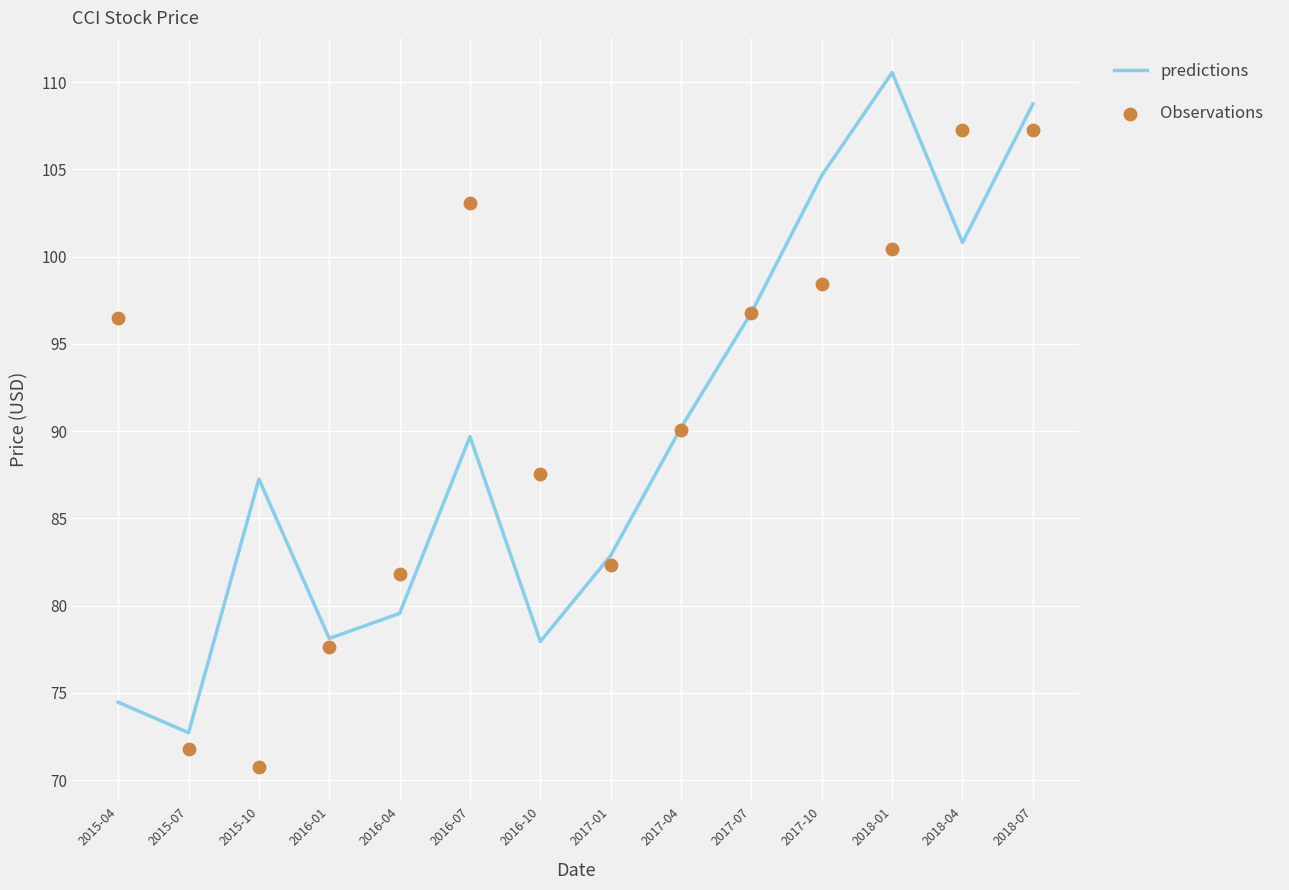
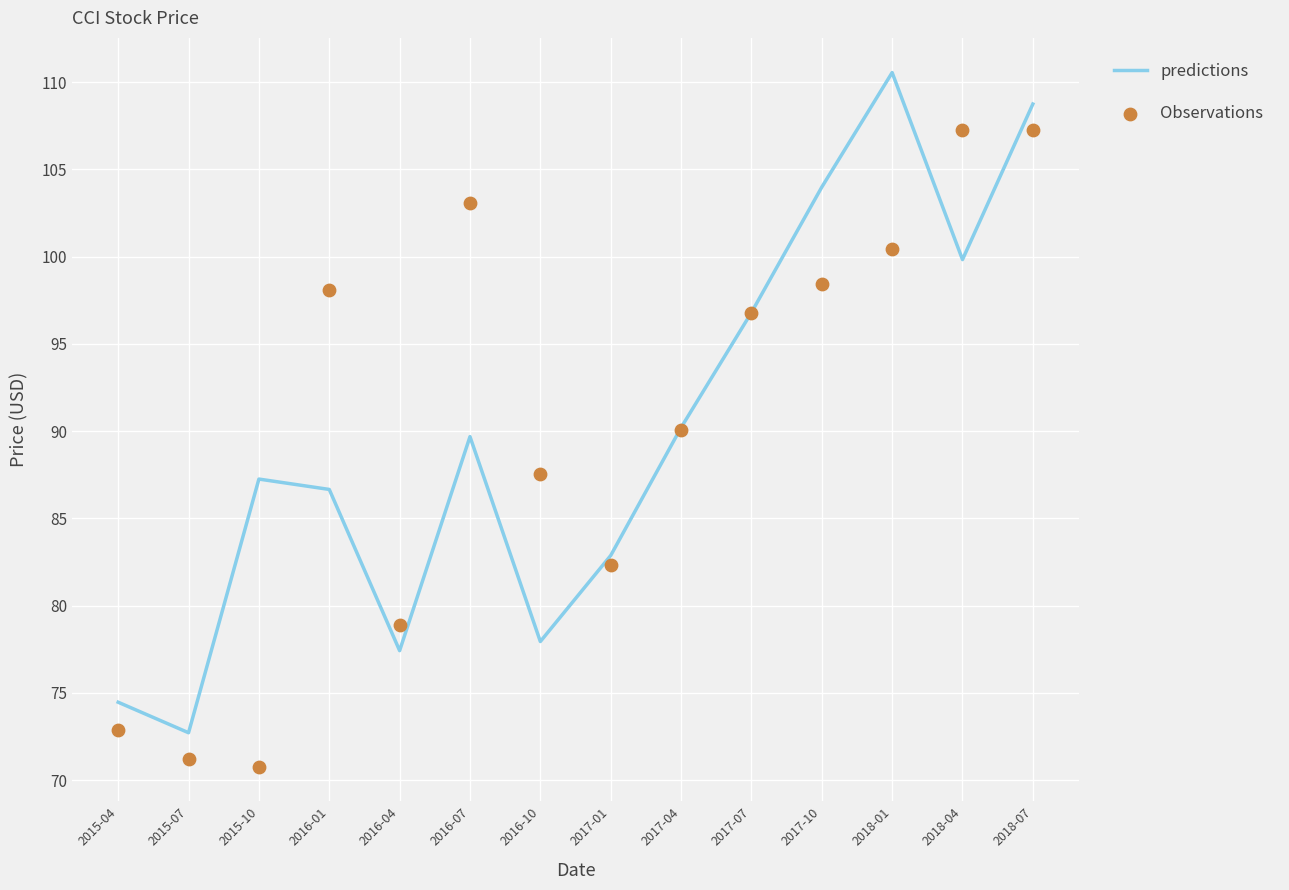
  {
    "Observations": {
-     "2015-04": 96.5,
-     "2015-07": 71.8,
-     "2016-01": 77.6,
-     "2016-04": 81.8
+     "2015-04": 72.9,
+     "2015-07": 71.2,
+     "2016-01": 98.1,
+     "2016-04": 78.9
    },
    "predictions": {
      "2015-04": 74.5,
      "2015-07": 72.7,
      "2015-10": 87.3,
-     "2016-01": 78.1,
-     "2016-04": 79.6,
+     "2016-01": 86.7,
+     "2016-04": 77.4,
      "2016-07": 89.7,
      "2016-10": 77.9,
      "2017-01": 82.9,
      "2017-04": 90.2,
-     "2017-10": 104.7,
+     "2017-10": 104.0,
      "2018-01": 110.6,
-     "2018-04": 100.8,
+     "2018-04": 99.8,
      "2018-07": 108.8
    }
  }
